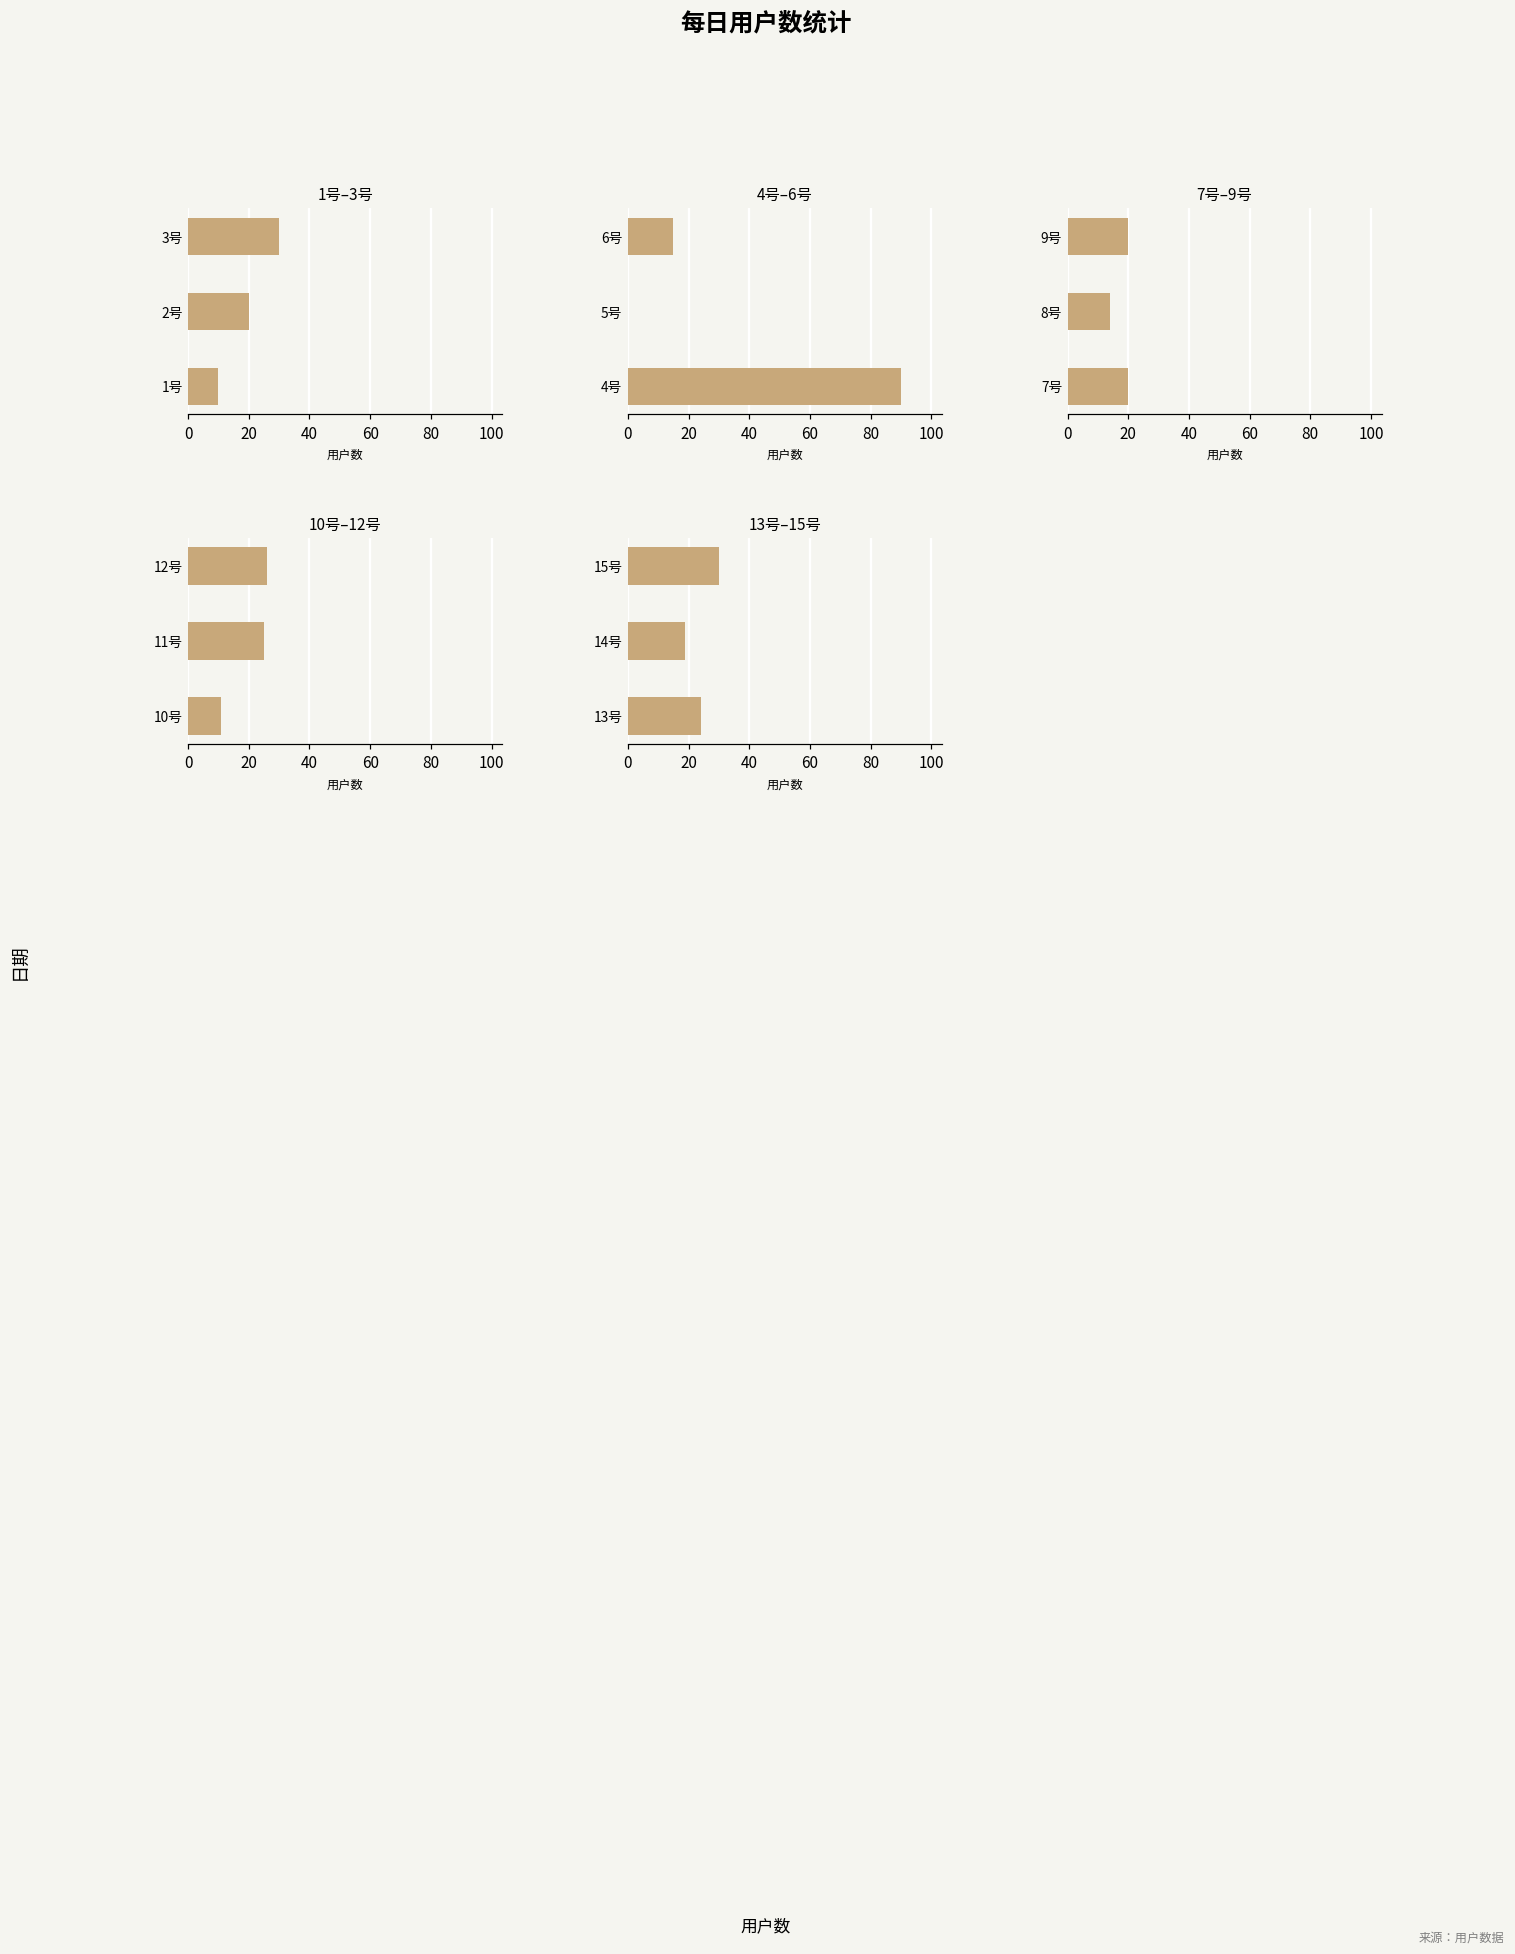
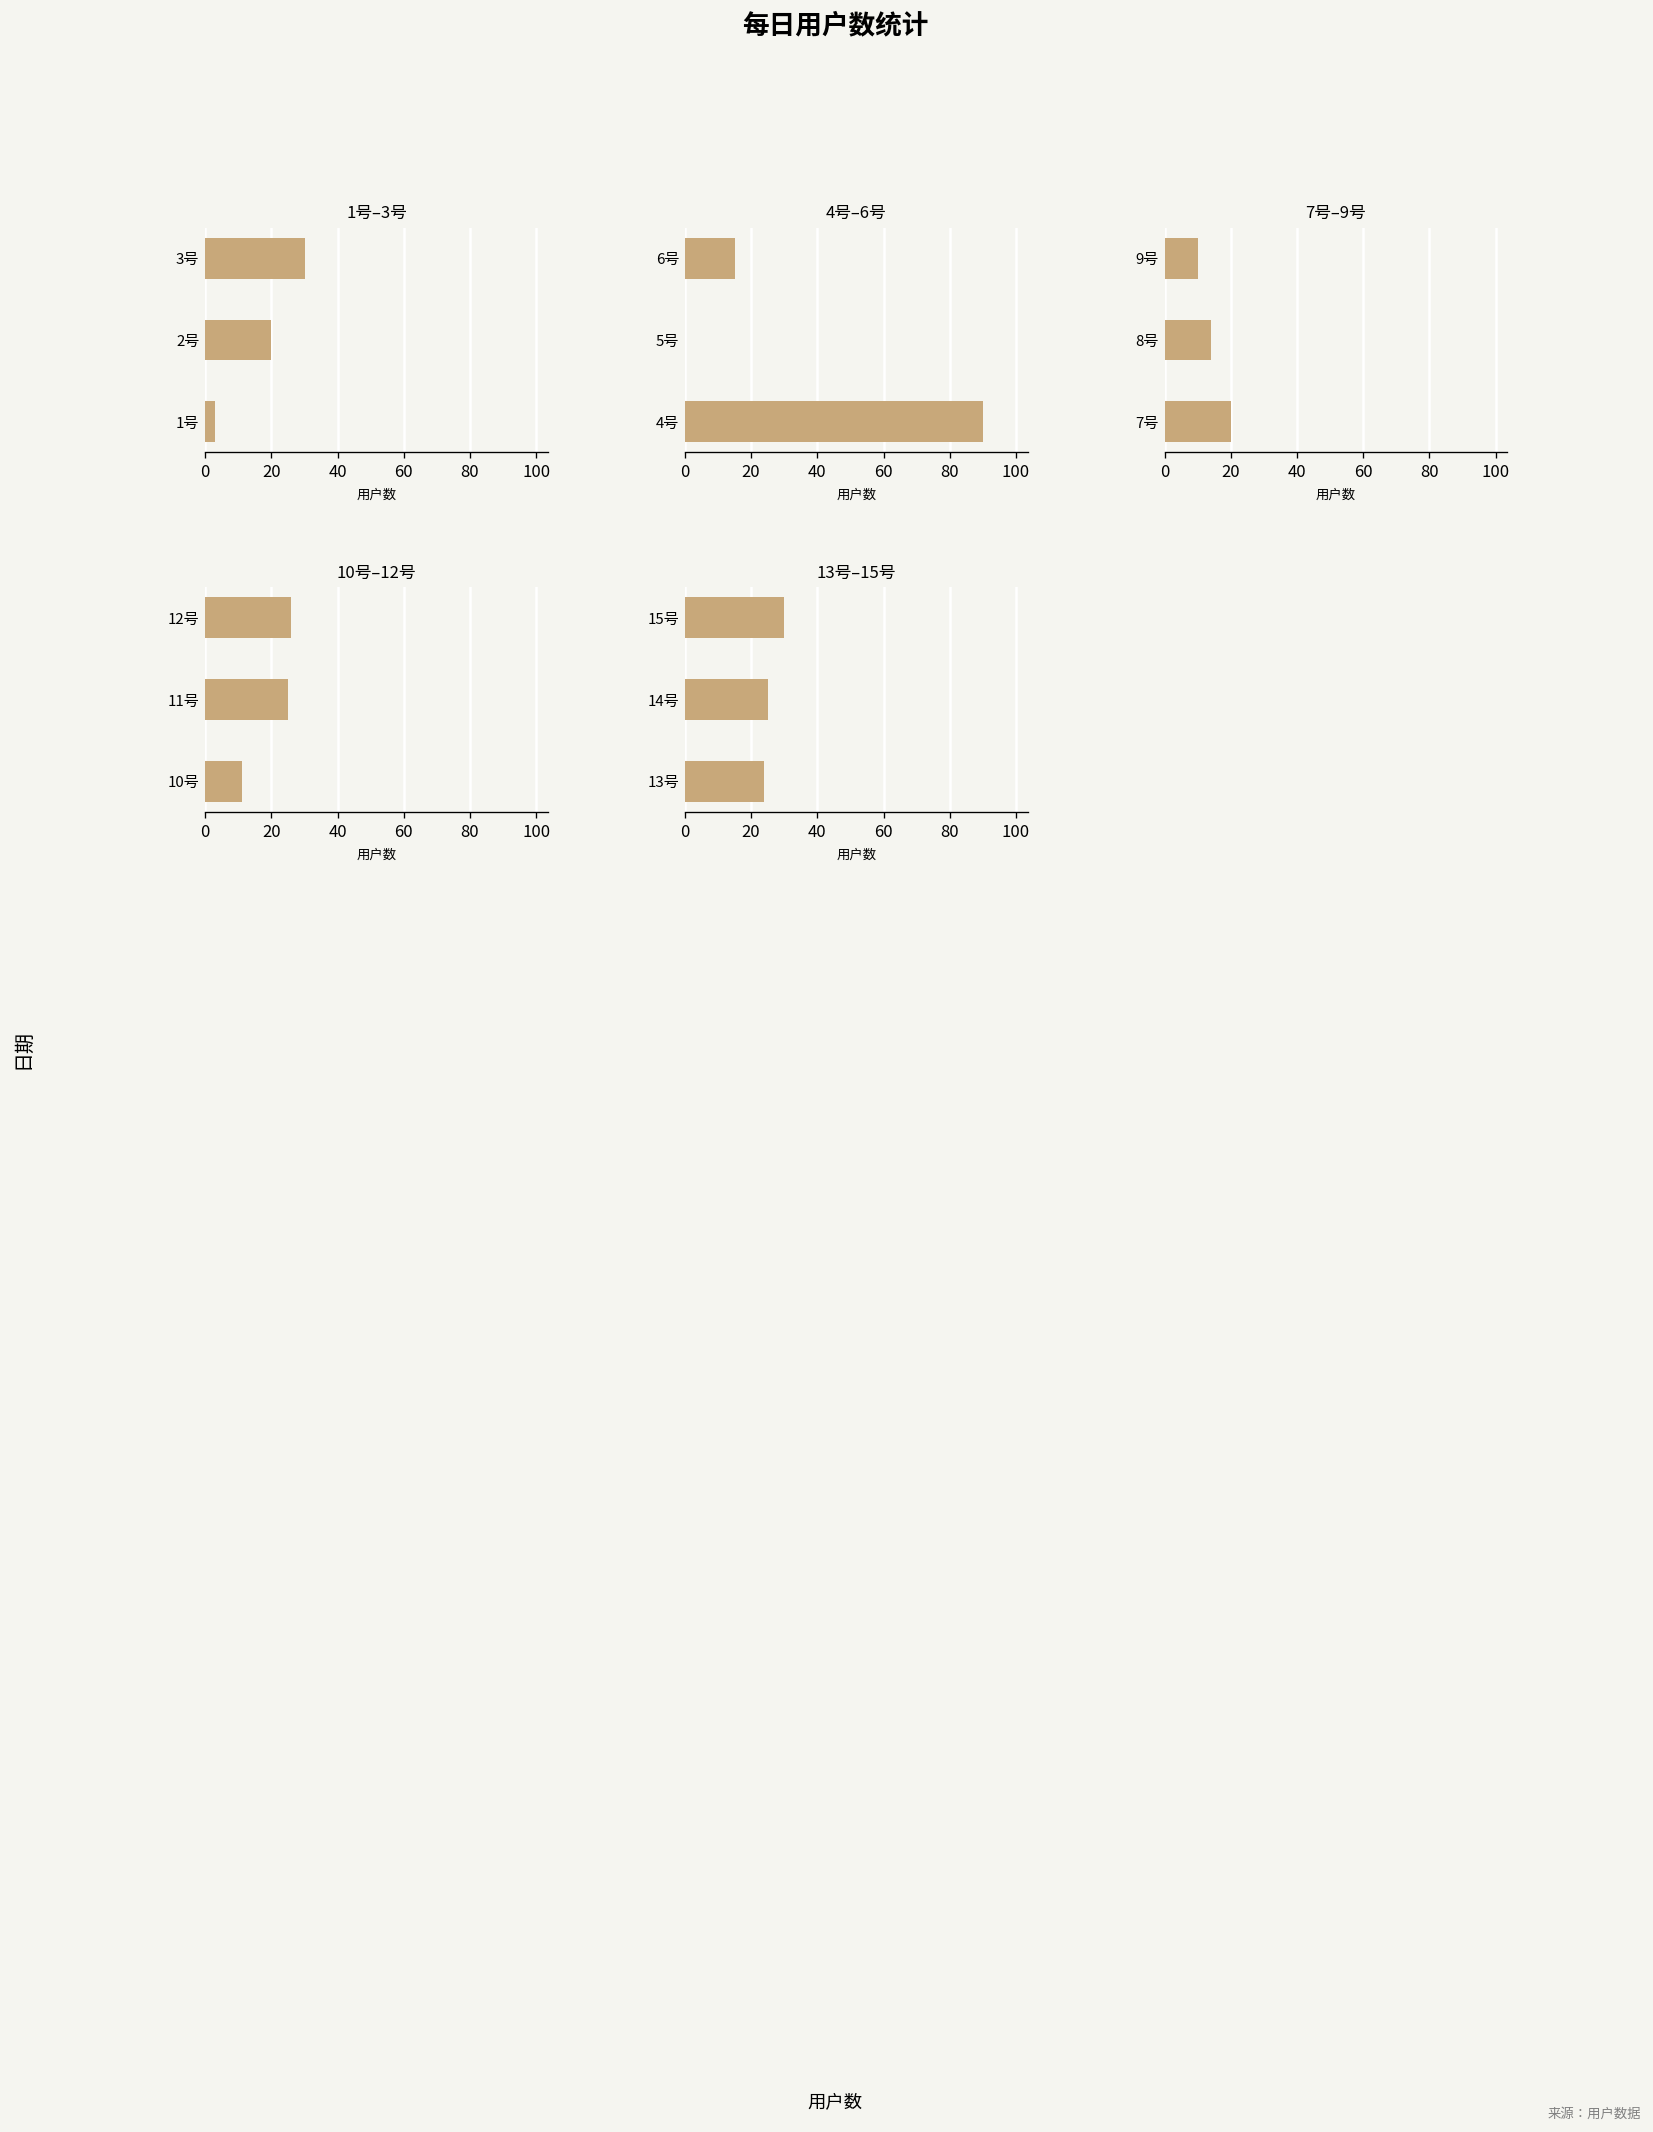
  {
    "1号–3号": {
      "3号": 30,
      "2号": 20,
-     "1号": 10
+     "1号": 3
    },
    "4号–6号": {
      "6号": 15,
      "5号": 0,
      "4号": 90
    },
    "7号–9号": {
-     "9号": 20,
+     "9号": 10,
      "8号": 14,
      "7号": 20
    },
    "10号–12号": {
      "12号": 26,
      "11号": 25,
      "10号": 11
    },
    "13号–15号": {
      "15号": 30,
-     "14号": 19,
+     "14号": 25,
      "13号": 24
    }
  }
